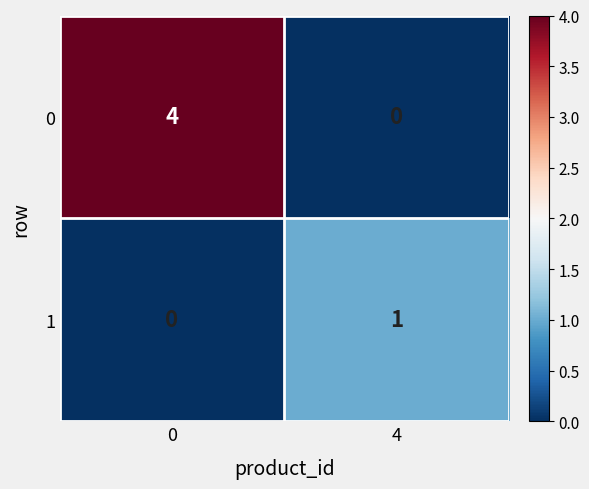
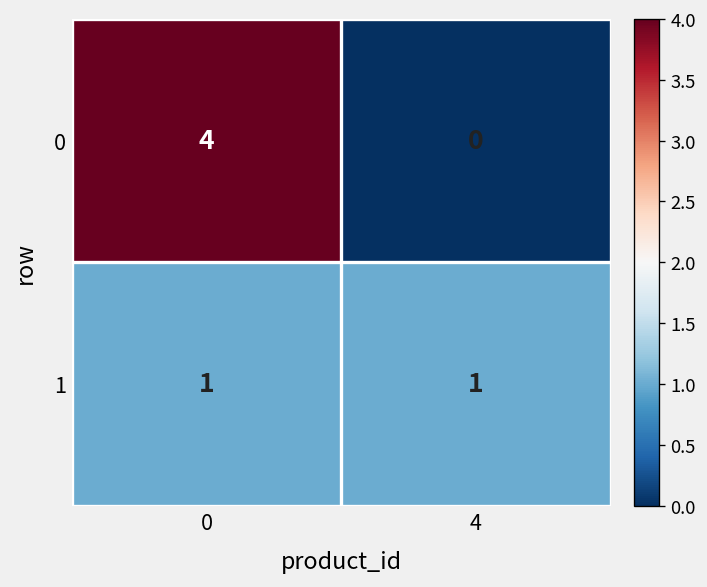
  {
    "0": {
      "0": 4,
      "4": 0
    },
    "1": {
-     "0": 0,
+     "0": 1,
      "4": 1
    }
  }
